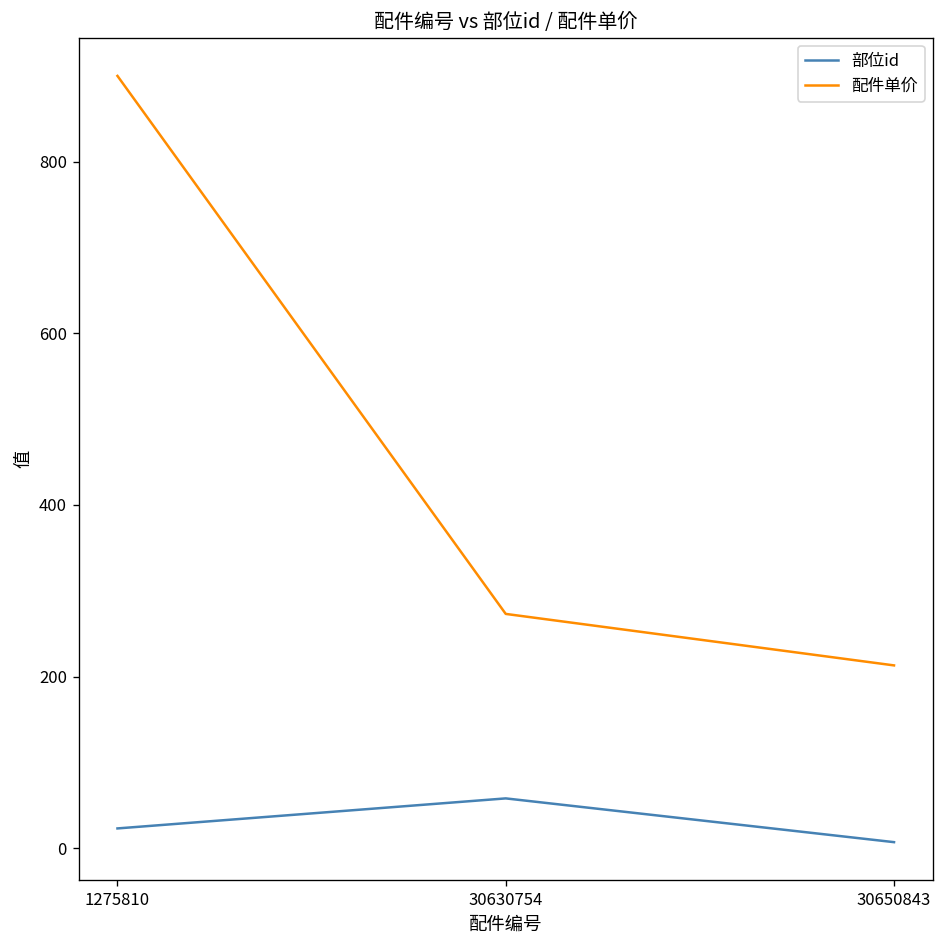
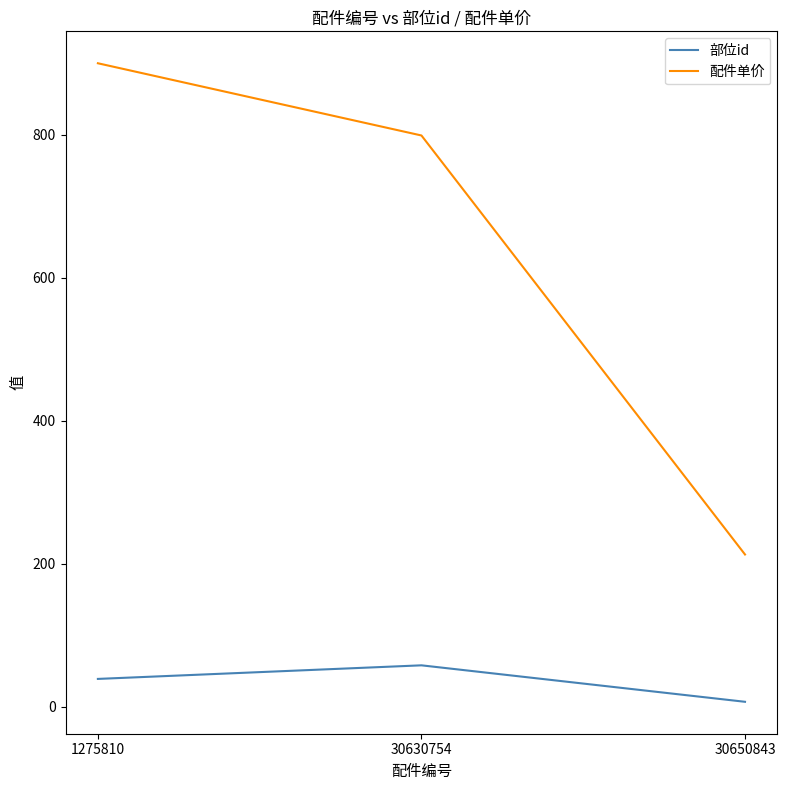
  {
    "部位id": {
-     "1275810": 20,
+     "1275810": 40,
      "30630754": 60,
      "30650843": 10
    },
    "配件单价": {
      "1275810": 900,
-     "30630754": 270,
+     "30630754": 800,
      "30650843": 210
    }
  }
